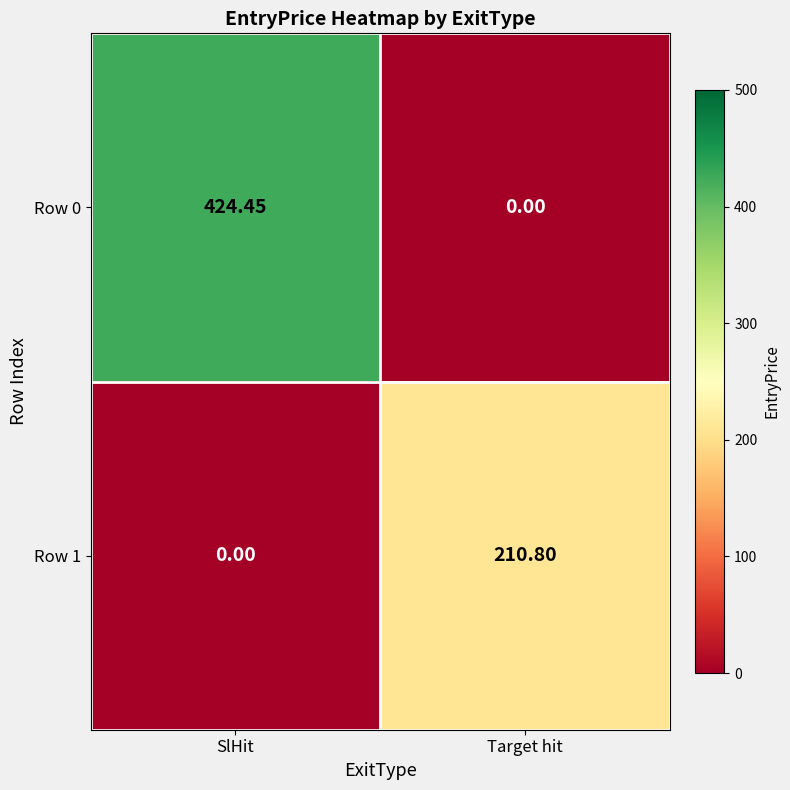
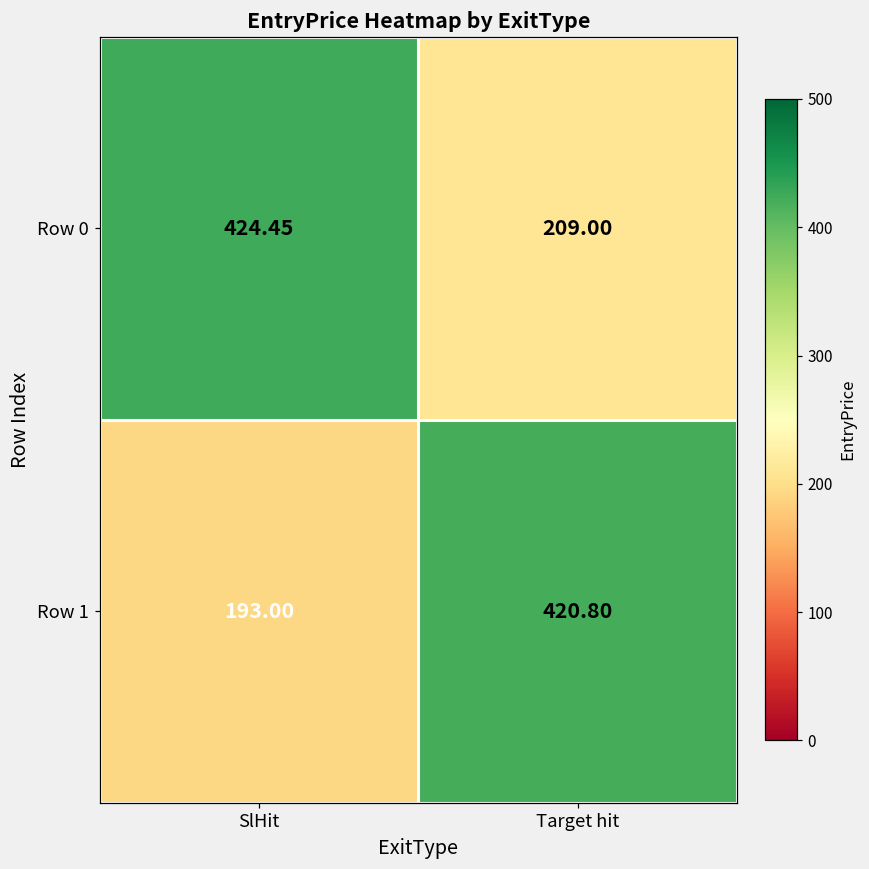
  {
    "Row 0": {
      "SlHit": 424.45,
-     "Target hit": 0.00
+     "Target hit": 209.00
    },
    "Row 1": {
-     "SlHit": 0.00,
-     "Target hit": 210.80
+     "SlHit": 193.00,
+     "Target hit": 420.80
    }
  }
